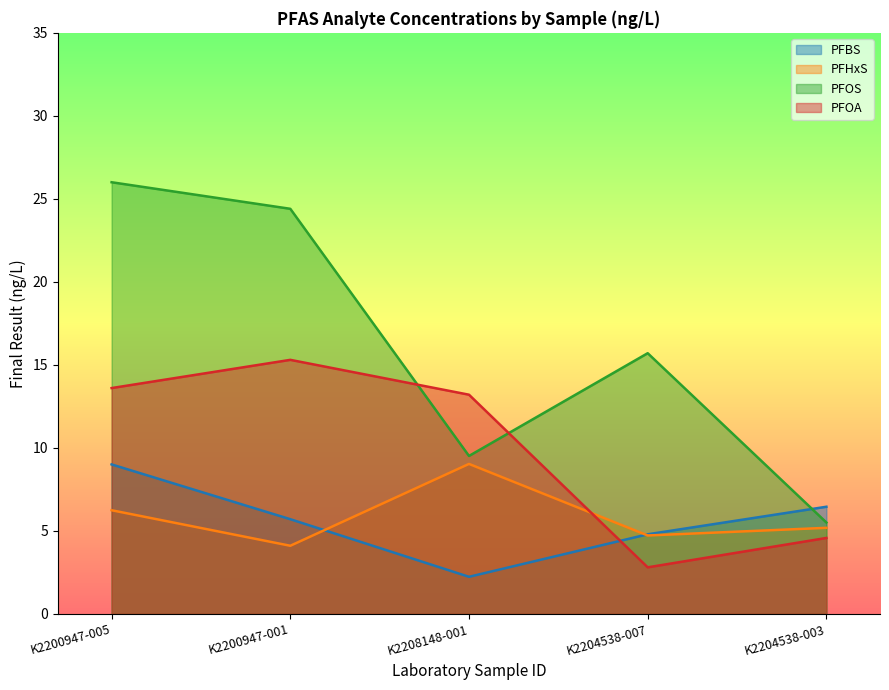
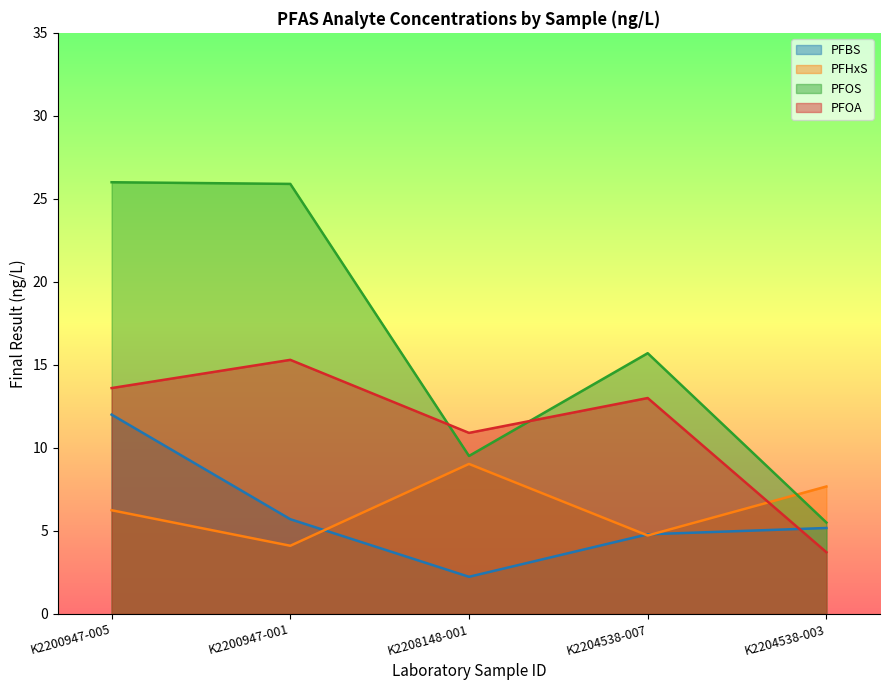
  {
    "PFBS": {
-     "K2200947-005": 9,
+     "K2200947-005": 12,
      "K2200947-001": 5.7,
      "K2208148-001": 2.2,
-     "K2204538-003": 6.5
+     "K2204538-003": 5.2
    },
    "PFHxS": {
      "K2200947-005": 6.2,
      "K2200947-001": 4.1,
      "K2208148-001": 9.0,
-     "K2204538-003": 5.2
+     "K2204538-003": 7.7
    },
    "PFOS": {
      "K2200947-005": 26.0,
-     "K2200947-001": 24.4,
+     "K2200947-001": 25.9,
      "K2208148-001": 9.5,
      "K2204538-007": 15.7,
      "K2204538-003": 5.5
    },
    "PFOA": {
      "K2200947-005": 13.6,
      "K2200947-001": 15.3,
-     "K2208148-001": 13.2,
-     "K2204538-007": 2.8,
-     "K2204538-003": 4.6
+     "K2208148-001": 10.9,
+     "K2204538-007": 13.0,
+     "K2204538-003": 3.7
    }
  }
